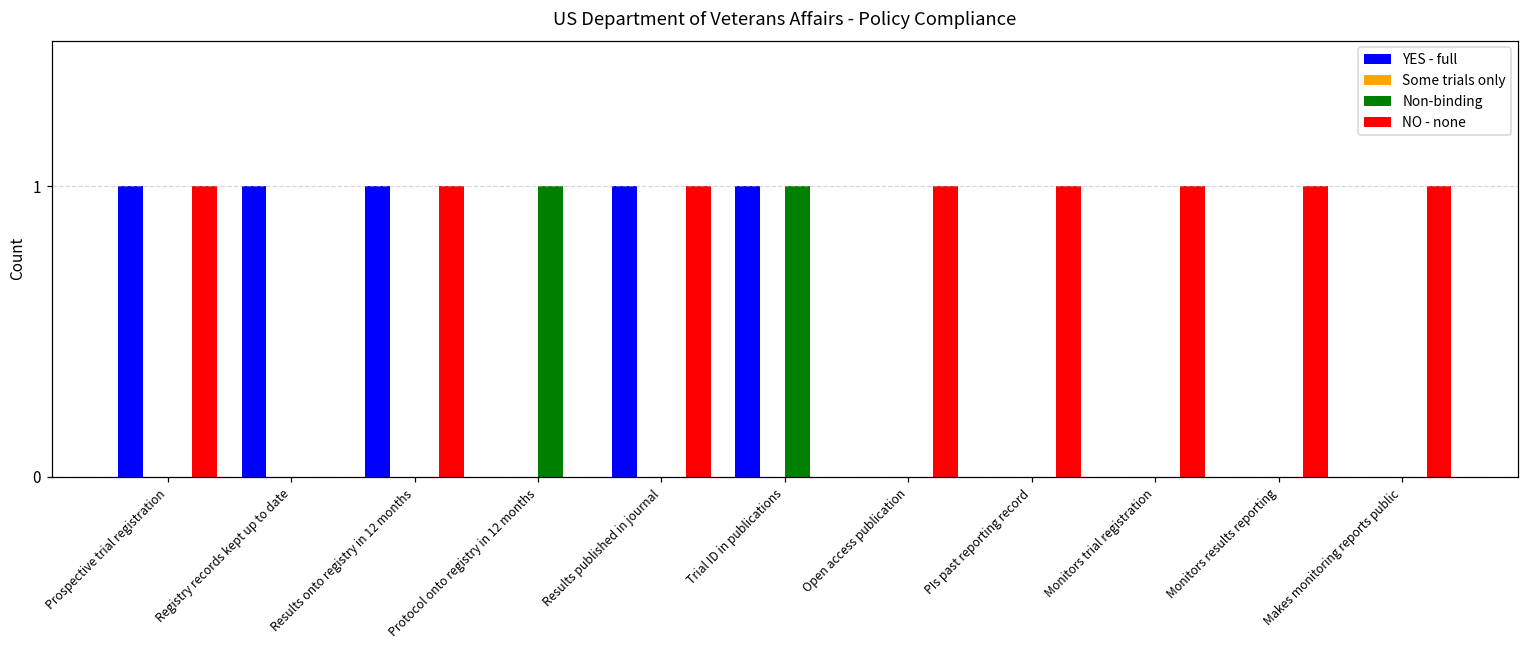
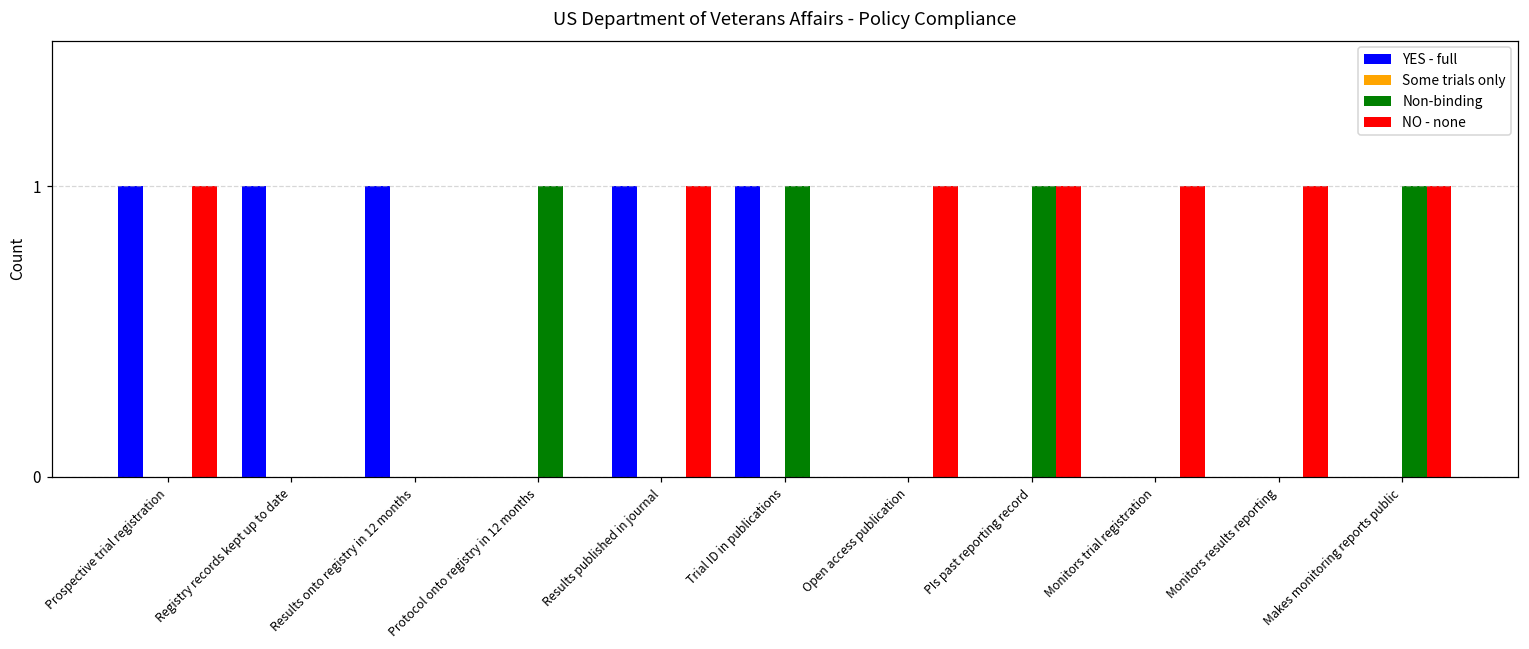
  {
    "YES - full": {
      "Prospective trial registration": 1,
      "Registry records kept up to date": 1,
      "Results onto registry in 12 months": 1,
      "Protocol onto registry in 12 months": 0,
      "Results published in journal": 1,
      "Trial ID in publications": 1,
      "Open access publication": 0,
      "PIs past reporting record": 0,
      "Monitors trial registration": 0,
      "Monitors results reporting": 0,
      "Makes monitoring reports public": 0
    },
    "Some trials only": {
      "Prospective trial registration": 0,
      "Registry records kept up to date": 0,
      "Results onto registry in 12 months": 0,
      "Protocol onto registry in 12 months": 0,
      "Results published in journal": 0,
      "Trial ID in publications": 0,
      "Open access publication": 0,
      "PIs past reporting record": 0,
      "Monitors trial registration": 0,
      "Monitors results reporting": 0,
      "Makes monitoring reports public": 0
    },
    "Non-binding": {
      "Prospective trial registration": 0,
      "Registry records kept up to date": 0,
      "Results onto registry in 12 months": 0,
      "Protocol onto registry in 12 months": 1,
      "Results published in journal": 0,
      "Trial ID in publications": 1,
      "Open access publication": 0,
-     "PIs past reporting record": 0,
+     "PIs past reporting record": 1,
      "Monitors trial registration": 0,
      "Monitors results reporting": 0,
-     "Makes monitoring reports public": 0
+     "Makes monitoring reports public": 1
    },
    "NO - none": {
      "Prospective trial registration": 1,
      "Registry records kept up to date": 0,
-     "Results onto registry in 12 months": 1,
+     "Results onto registry in 12 months": 0,
      "Protocol onto registry in 12 months": 0,
      "Results published in journal": 1,
      "Trial ID in publications": 0,
      "Open access publication": 1,
      "PIs past reporting record": 1,
      "Monitors trial registration": 1,
      "Monitors results reporting": 1,
      "Makes monitoring reports public": 1
    }
  }
